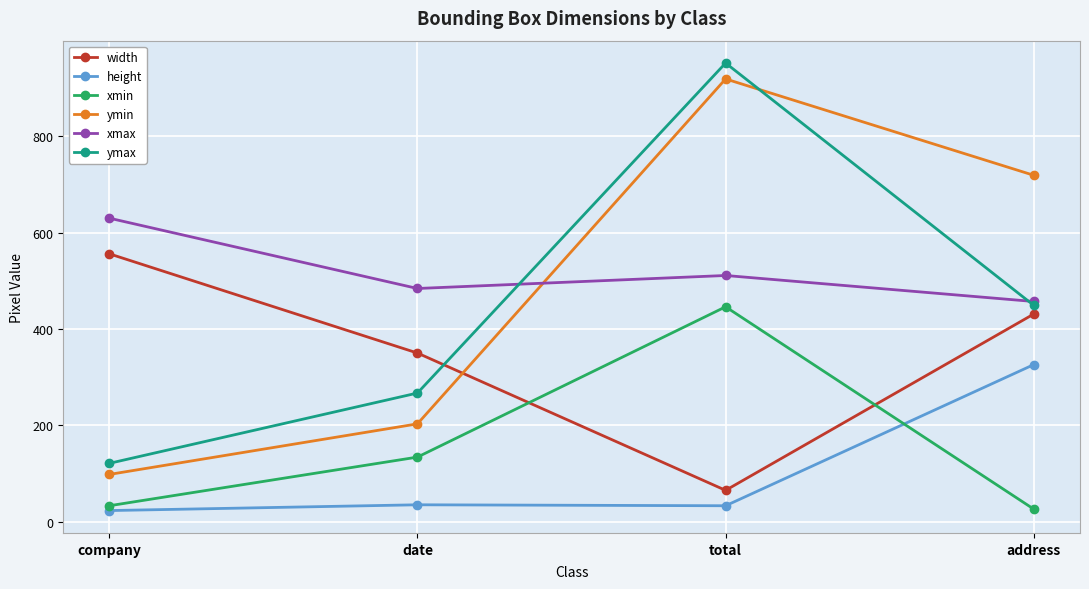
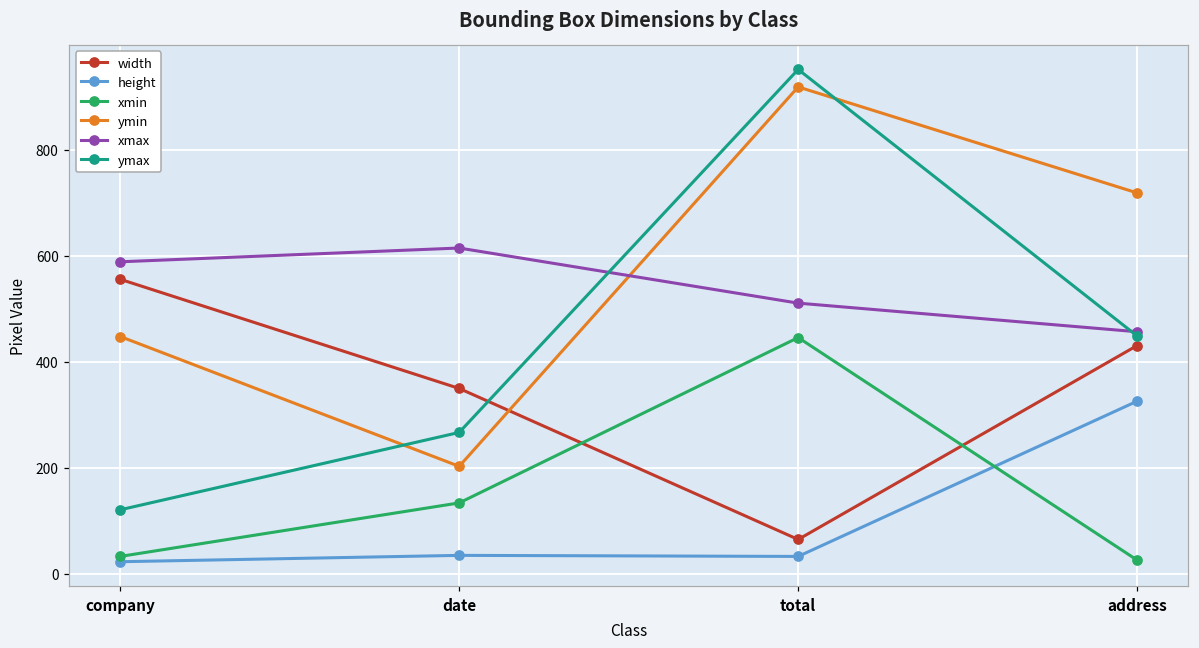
  {
    "width": {
      "company": 560,
      "date": 350,
      "total": 70,
      "address": 430
    },
    "height": {
      "company": 20,
      "date": 40,
      "total": 30,
      "address": 330
    },
    "ymin": {
-     "company": 100,
+     "company": 450,
      "date": 200,
      "total": 920,
      "address": 720
    },
    "xmax": {
-     "company": 630,
-     "date": 480,
+     "company": 590,
+     "date": 620,
      "total": 510,
      "address": 460
    }
  }
